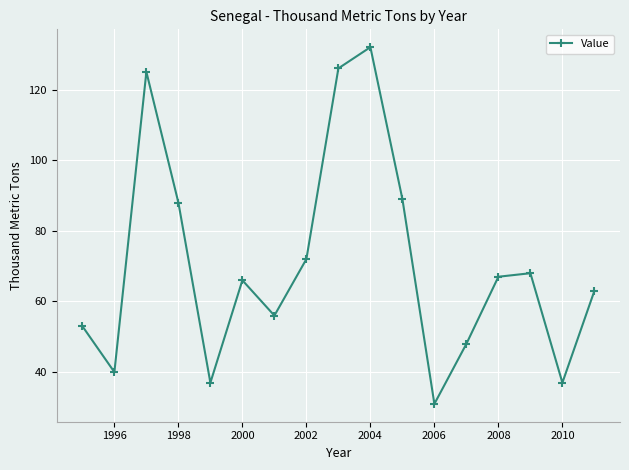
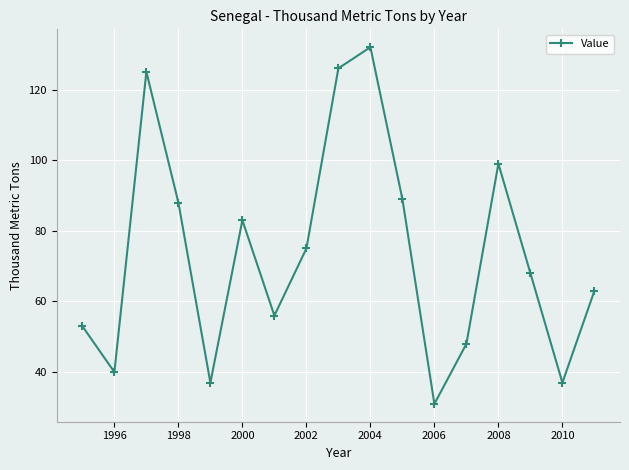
  {
    "1996": 40,
    "1998": 88,
-   "2000": 66,
-   "2002": 72,
+   "2000": 83,
+   "2002": 75,
    "2004": 132,
    "2006": 31,
-   "2008": 67,
+   "2008": 99,
    "2010": 37
  }
